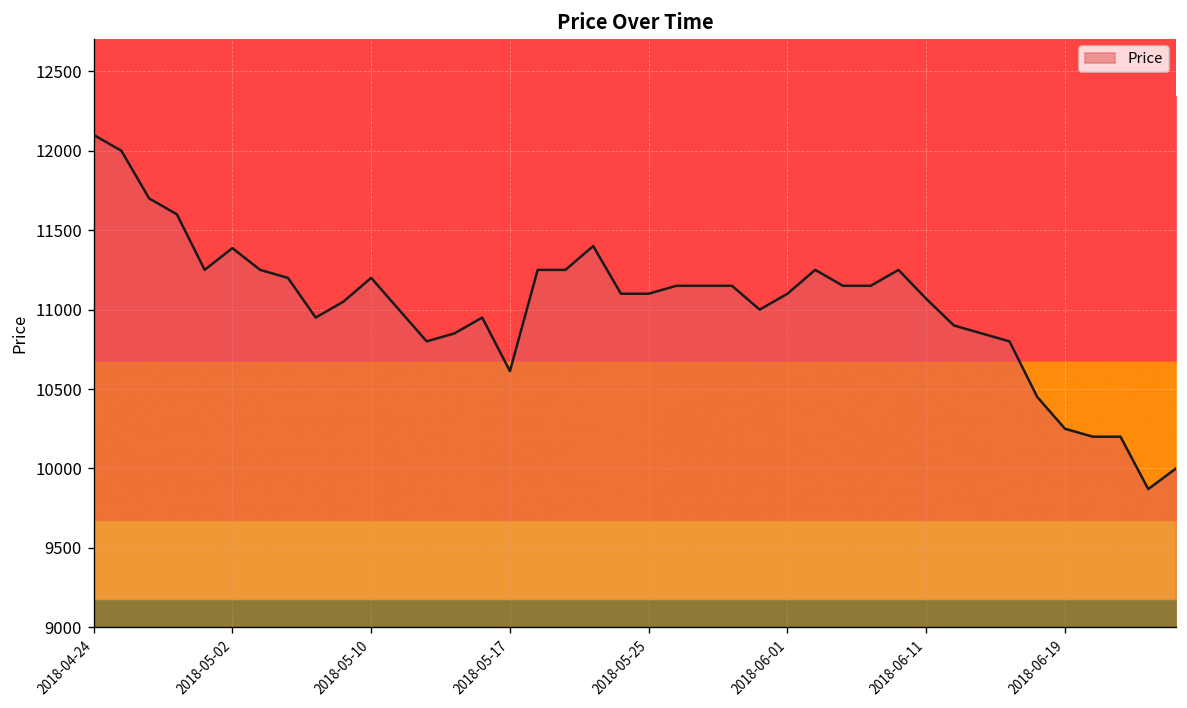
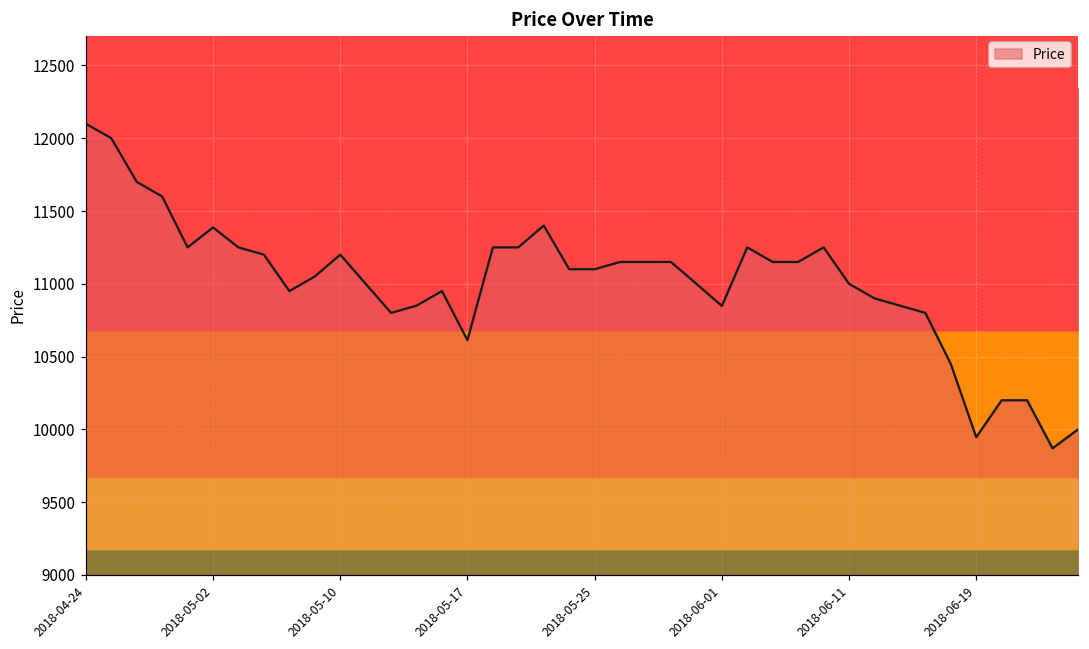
  {
    "2018-04-24": 12100,
    "2018-05-02": 11390,
    "2018-05-10": 11200,
    "2018-05-17": 10610,
    "2018-05-25": 11100,
-   "2018-06-01": 11100,
-   "2018-06-11": 11070,
-   "2018-06-19": 10250
+   "2018-06-01": 10850,
+   "2018-06-11": 11000,
+   "2018-06-19": 9950
  }
